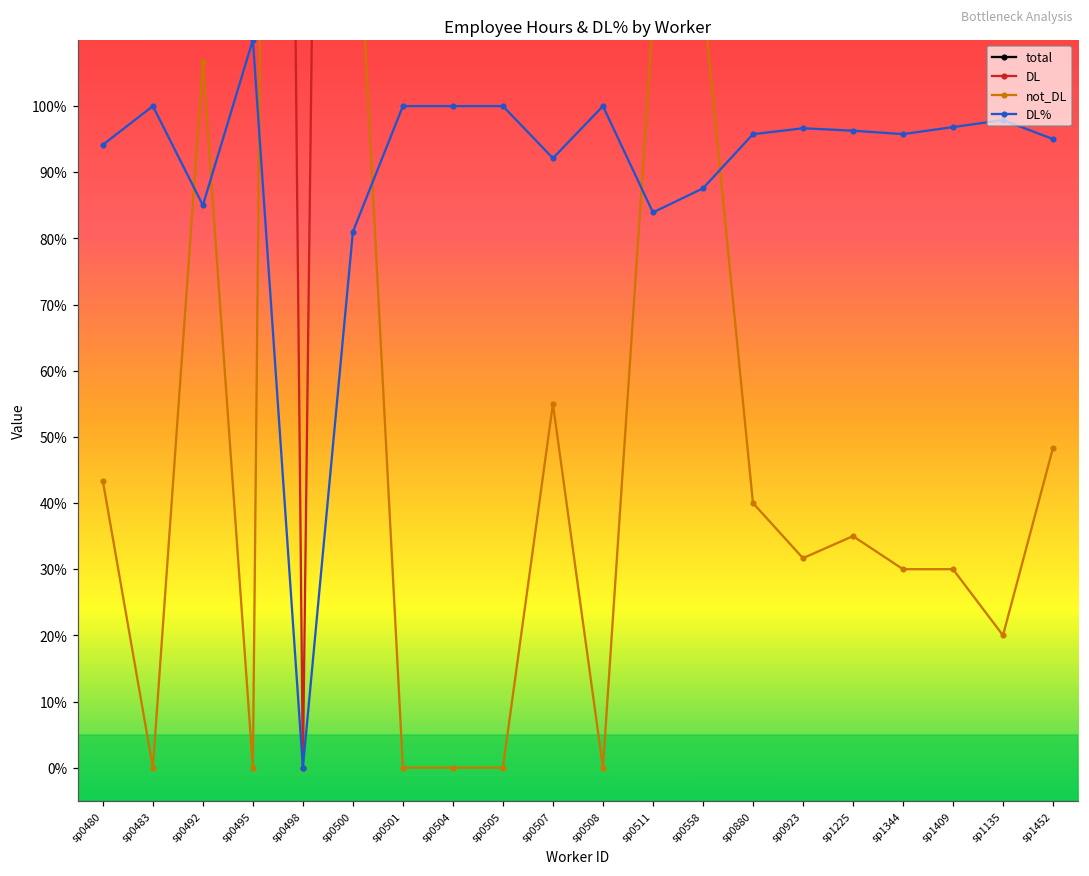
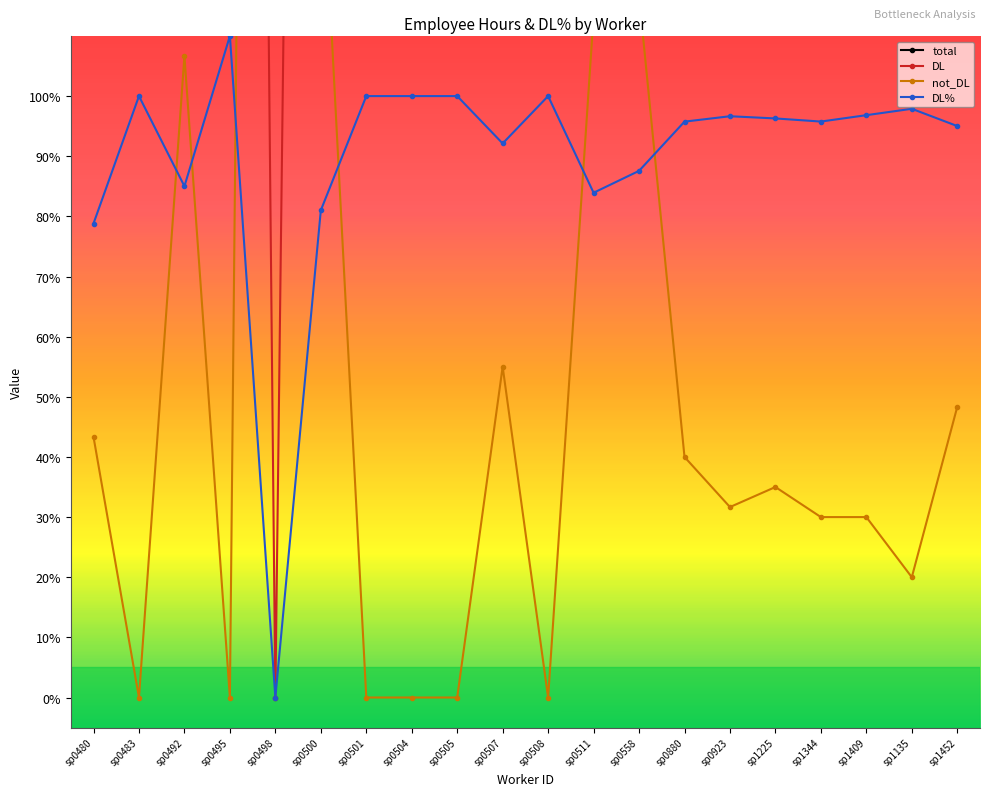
  {
    "not_DL": {
      "sp0480": "43%",
      "sp0492": "107%",
      "sp0507": "55%",
      "sp0880": "40%",
      "sp0923": "32%",
      "sp1225": "35%",
      "sp1344": "30%",
      "sp1409": "30%",
      "sp1135": "20%",
      "sp1452": "48%"
    },
    "DL%": {
-     "sp0480": "94%",
+     "sp0480": "79%",
      "sp0483": "100%",
      "sp0492": "85%",
      "sp0495": "110%",
      "sp0500": "81%",
      "sp0501": "100%",
      "sp0504": "100%",
      "sp0505": "100%",
      "sp0507": "92%",
      "sp0508": "100%",
      "sp0511": "84%",
      "sp0558": "88%",
      "sp0880": "96%",
      "sp0923": "97%",
      "sp1225": "96%",
      "sp1344": "96%",
      "sp1409": "97%",
      "sp1135": "98%",
      "sp1452": "95%"
    }
  }
